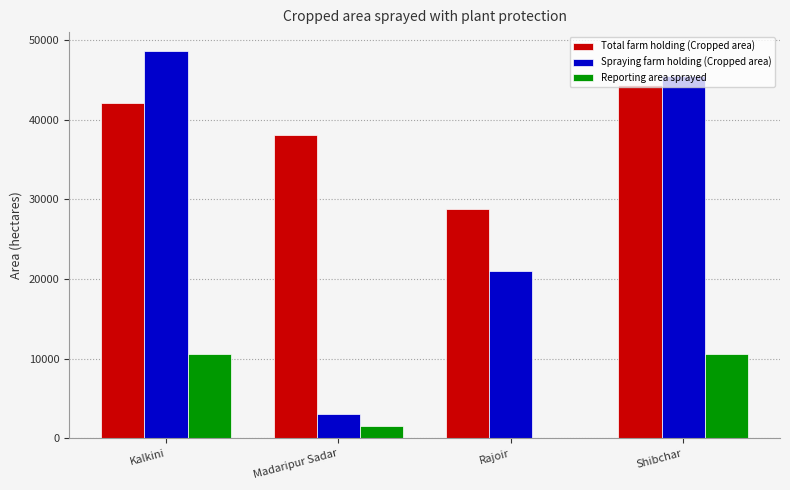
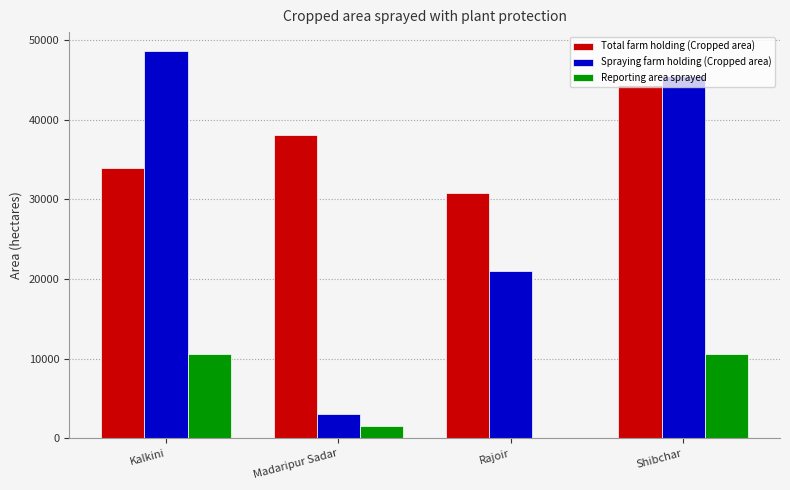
  {
    "Total farm holding (Cropped area)": {
-     "Kalkini": 42000,
+     "Kalkini": 34000,
      "Madaripur Sadar": 38000,
-     "Rajoir": 29000
+     "Rajoir": 31000
    },
    "Spraying farm holding (Cropped area)": {
      "Kalkini": 49000,
      "Madaripur Sadar": 3000,
      "Rajoir": 21000
    },
    "Reporting area sprayed": {
      "Kalkini": 11000,
      "Madaripur Sadar": 2000,
      "Rajoir": 0,
      "Shibchar": 11000
    }
  }
